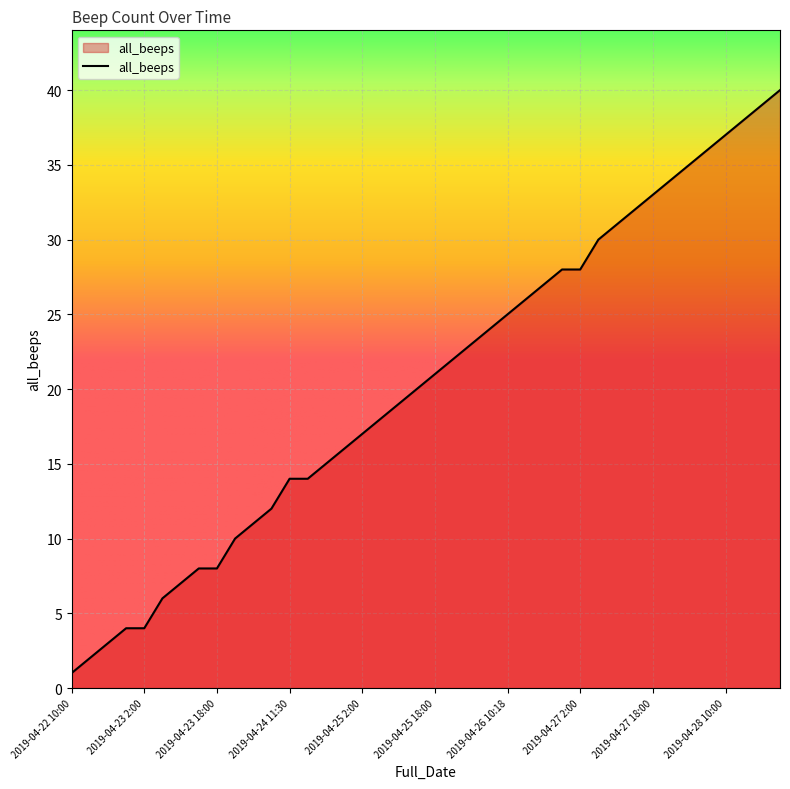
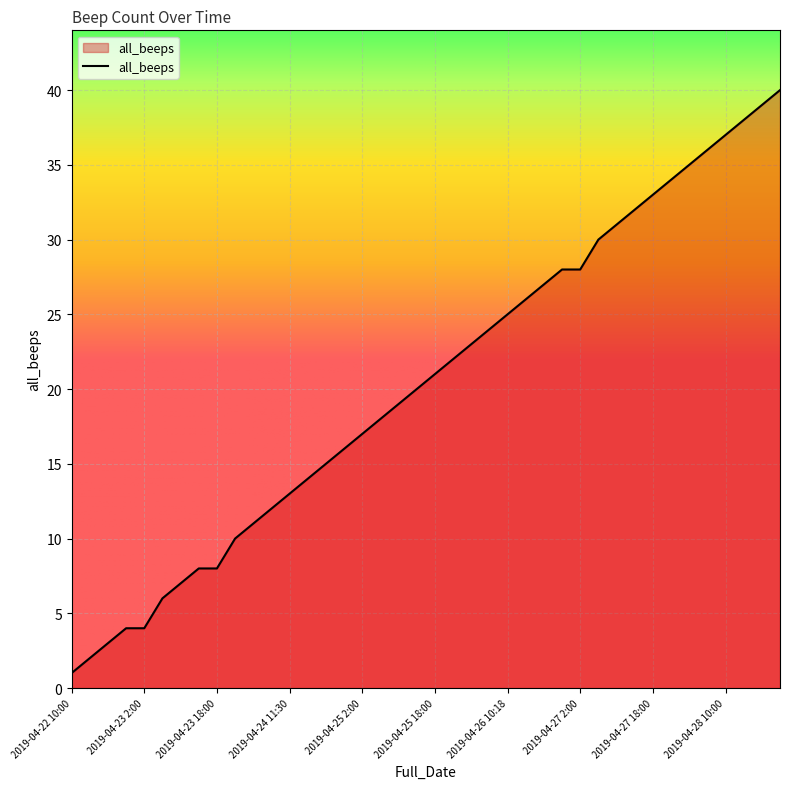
  {
    "2019-04-22 10:00": 1,
    "2019-04-23 2:00": 4,
    "2019-04-23 18:00": 8,
-   "2019-04-24 11:30": 14,
+   "2019-04-24 11:30": 13,
    "2019-04-25 2:00": 17,
    "2019-04-25 18:00": 21,
    "2019-04-26 10:18": 25,
    "2019-04-27 2:00": 28,
    "2019-04-27 18:00": 33,
    "2019-04-28 10:00": 37
  }
